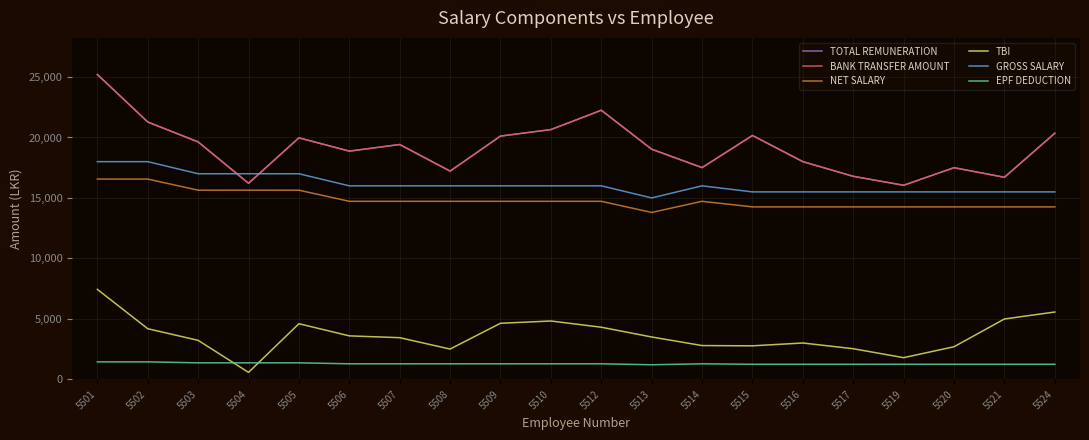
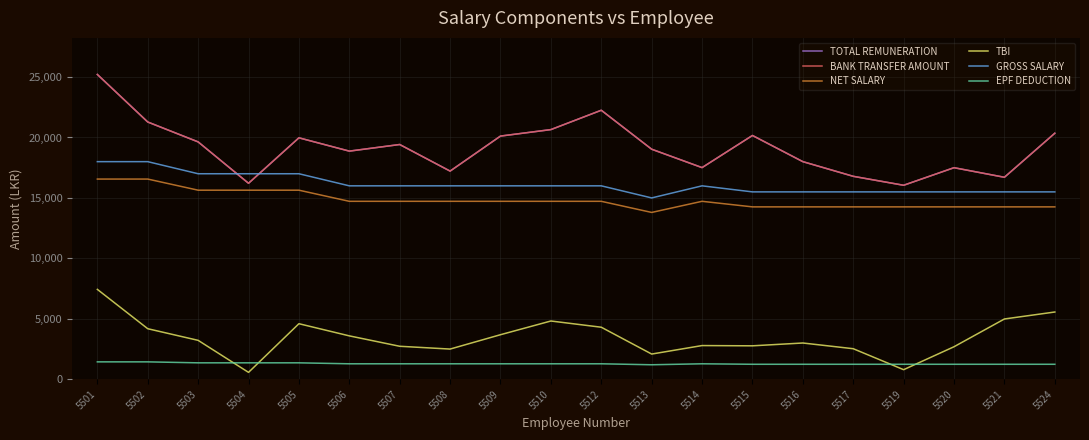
  {
    "TBI": {
      "5501": "7,400",
      "5502": "4,200",
      "5503": "3,200",
      "5504": "600",
      "5505": "4,600",
      "5506": "3,600",
-     "5507": "3,400",
+     "5507": "2,700",
      "5508": "2,500",
-     "5509": "4,600",
+     "5509": "3,700",
      "5510": "4,800",
      "5512": "4,300",
-     "5513": "3,500",
+     "5513": "2,100",
      "5514": "2,800",
      "5515": "2,800",
      "5516": "3,000",
      "5517": "2,500",
-     "5519": "1,800",
+     "5519": "800",
      "5520": "2,700",
      "5521": "5,000",
      "5524": "5,600"
    },
    "GROSS SALARY": {
      "5501": "18,000",
      "5502": "18,000",
      "5503": "17,000",
      "5504": "17,000",
      "5505": "17,000",
      "5506": "16,000",
      "5507": "16,000",
      "5508": "16,000",
      "5509": "16,000",
      "5510": "16,000",
      "5512": "16,000",
      "5513": "15,000",
      "5514": "16,000",
      "5515": "15,500",
      "5516": "15,500",
      "5517": "15,500",
      "5519": "15,500",
      "5520": "15,500",
      "5521": "15,500",
      "5524": "15,500"
    },
    "EPF DEDUCTION": {
      "5501": "1,400",
      "5502": "1,400",
      "5503": "1,400",
      "5504": "1,400",
      "5505": "1,400",
      "5506": "1,300",
      "5507": "1,300",
      "5508": "1,300",
      "5509": "1,300",
      "5510": "1,300",
      "5512": "1,300",
      "5513": "1,200",
      "5514": "1,300",
      "5515": "1,200",
      "5516": "1,200",
      "5517": "1,200",
      "5519": "1,200",
      "5520": "1,200",
      "5521": "1,200",
      "5524": "1,200"
    }
  }
